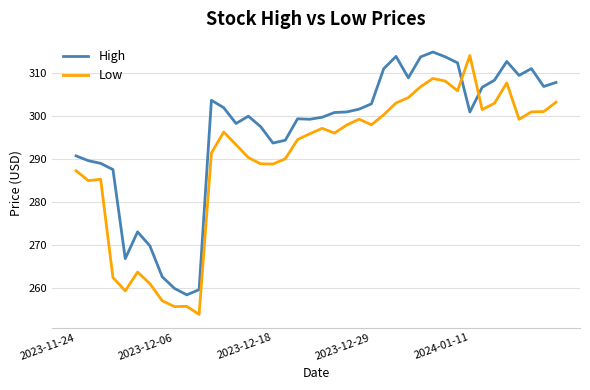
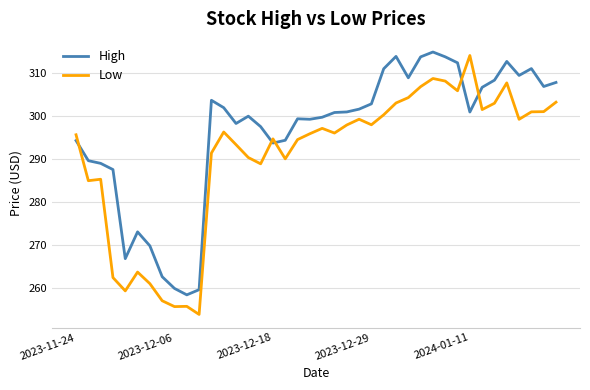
  {
    "High": {
-     "2023-11-24": 291,
+     "2023-11-24": 294,
      "2023-12-06": 260,
      "2023-12-18": 294,
      "2023-12-29": 303,
      "2024-01-11": 301
    },
    "Low": {
-     "2023-11-24": 287,
+     "2023-11-24": 296,
      "2023-12-06": 256,
-     "2023-12-18": 289,
+     "2023-12-18": 295,
      "2023-12-29": 298,
      "2024-01-11": 314
    }
  }
